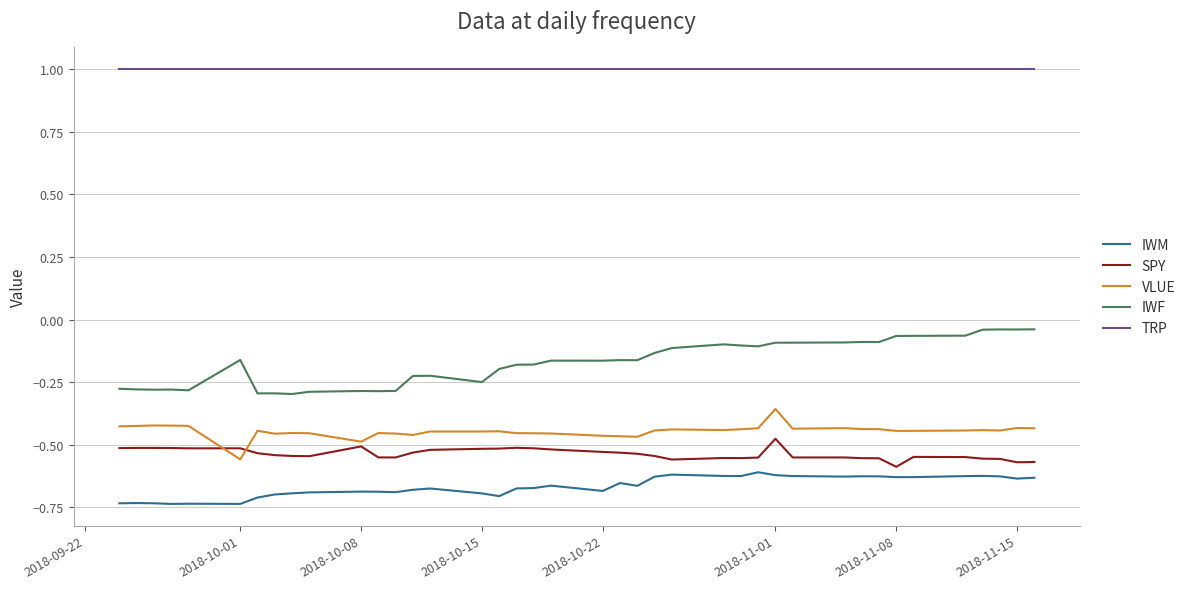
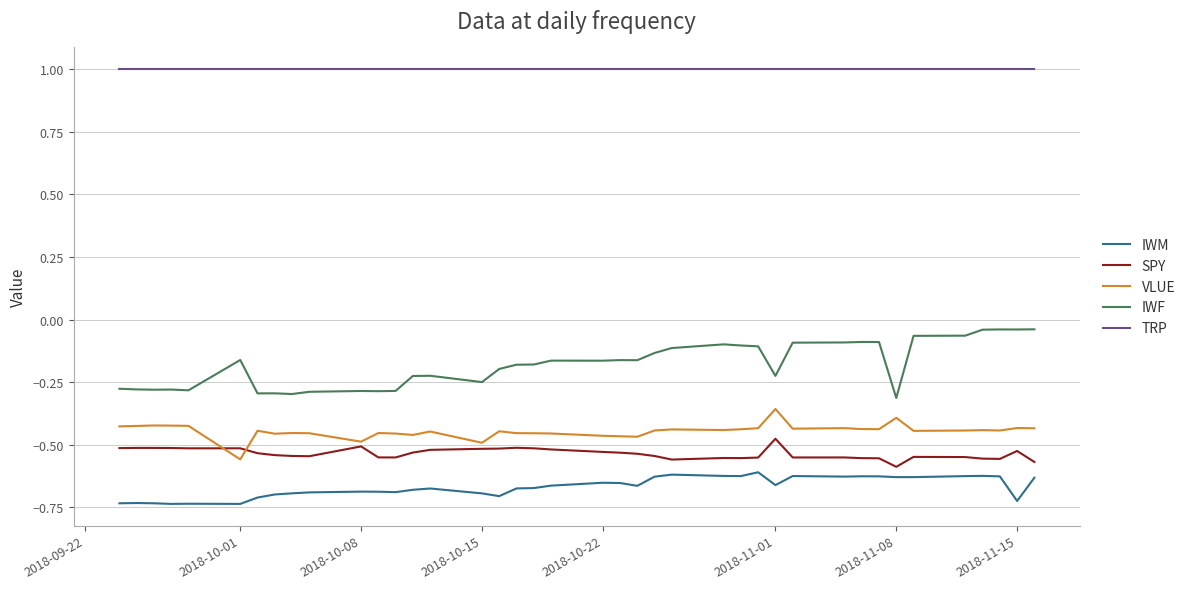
  {
    "IWM": {
      "2018-10-01": -0.74,
      "2018-10-08": -0.69,
      "2018-10-15": -0.69,
-     "2018-10-22": -0.68,
-     "2018-11-01": -0.62,
+     "2018-10-22": -0.65,
+     "2018-11-01": -0.66,
      "2018-11-08": -0.63,
-     "2018-11-15": -0.63
+     "2018-11-15": -0.72
    },
    "SPY": {
      "2018-10-01": -0.51,
      "2018-10-08": -0.51,
      "2018-10-15": -0.52,
      "2018-10-22": -0.53,
      "2018-11-01": -0.48,
      "2018-11-08": -0.59,
-     "2018-11-15": -0.57
+     "2018-11-15": -0.52
    },
    "VLUE": {
      "2018-10-01": -0.56,
      "2018-10-08": -0.49,
-     "2018-10-15": -0.45,
+     "2018-10-15": -0.49,
      "2018-10-22": -0.46,
      "2018-11-01": -0.36,
-     "2018-11-08": -0.44,
+     "2018-11-08": -0.39,
      "2018-11-15": -0.43
    },
    "IWF": {
      "2018-10-01": -0.16,
      "2018-10-08": -0.29,
      "2018-10-15": -0.25,
      "2018-10-22": -0.16,
-     "2018-11-01": -0.09,
-     "2018-11-08": -0.07,
+     "2018-11-01": -0.22,
+     "2018-11-08": -0.31,
      "2018-11-15": -0.04
    },
    "TRP": {
      "2018-10-01": 1.00,
      "2018-10-08": 1.00,
      "2018-10-15": 1.00,
      "2018-10-22": 1.00,
      "2018-11-01": 1.00,
      "2018-11-08": 1.00,
      "2018-11-15": 1.00
    }
  }
